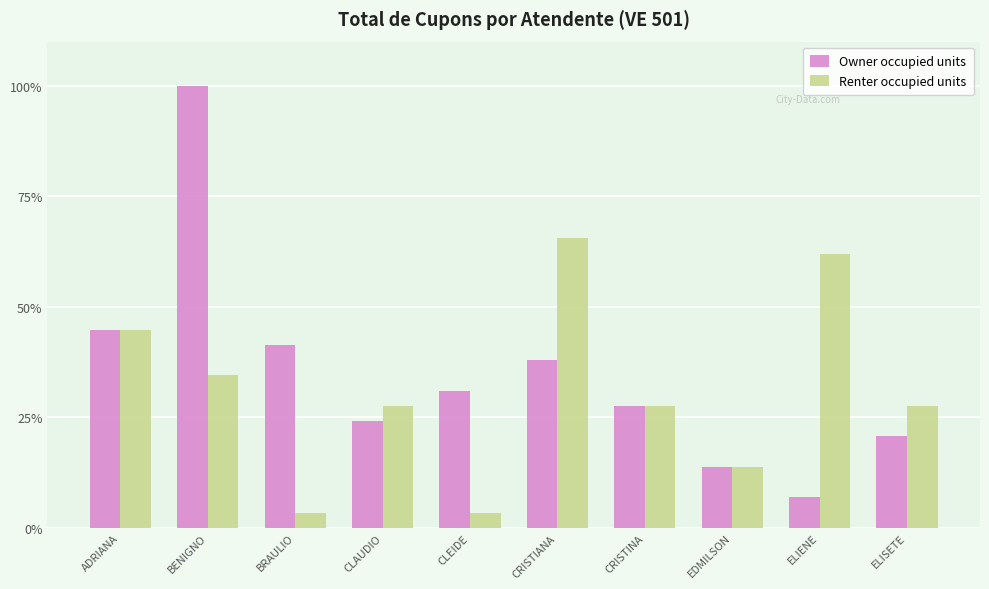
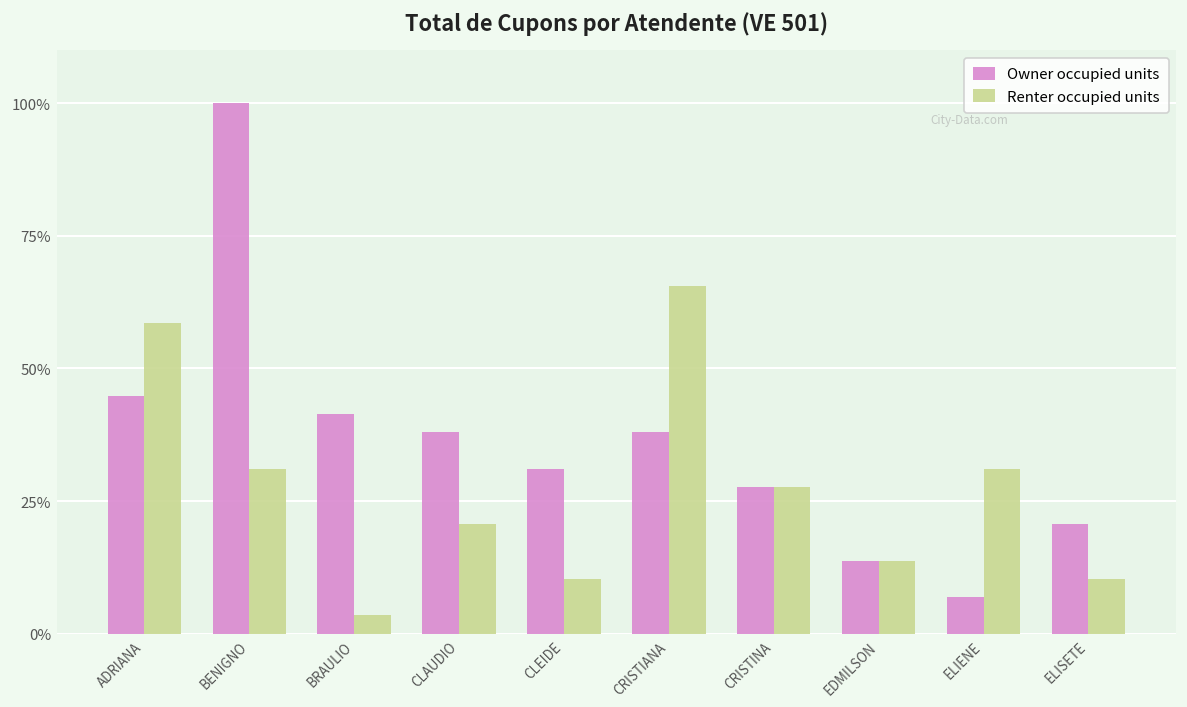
  {
    "Owner occupied units": {
      "ADRIANA": "45%",
      "BENIGNO": "100%",
      "BRAULIO": "41%",
-     "CLAUDIO": "24%",
+     "CLAUDIO": "38%",
      "CLEIDE": "31%",
      "CRISTIANA": "38%",
      "CRISTINA": "28%",
      "EDMILSON": "14%",
      "ELIENE": "7%",
      "ELISETE": "21%"
    },
    "Renter occupied units": {
-     "ADRIANA": "45%",
-     "BENIGNO": "34%",
+     "ADRIANA": "59%",
+     "BENIGNO": "31%",
      "BRAULIO": "3%",
-     "CLAUDIO": "28%",
-     "CLEIDE": "3%",
+     "CLAUDIO": "21%",
+     "CLEIDE": "10%",
      "CRISTIANA": "66%",
      "CRISTINA": "28%",
      "EDMILSON": "14%",
-     "ELIENE": "62%",
-     "ELISETE": "28%"
+     "ELIENE": "31%",
+     "ELISETE": "10%"
    }
  }
